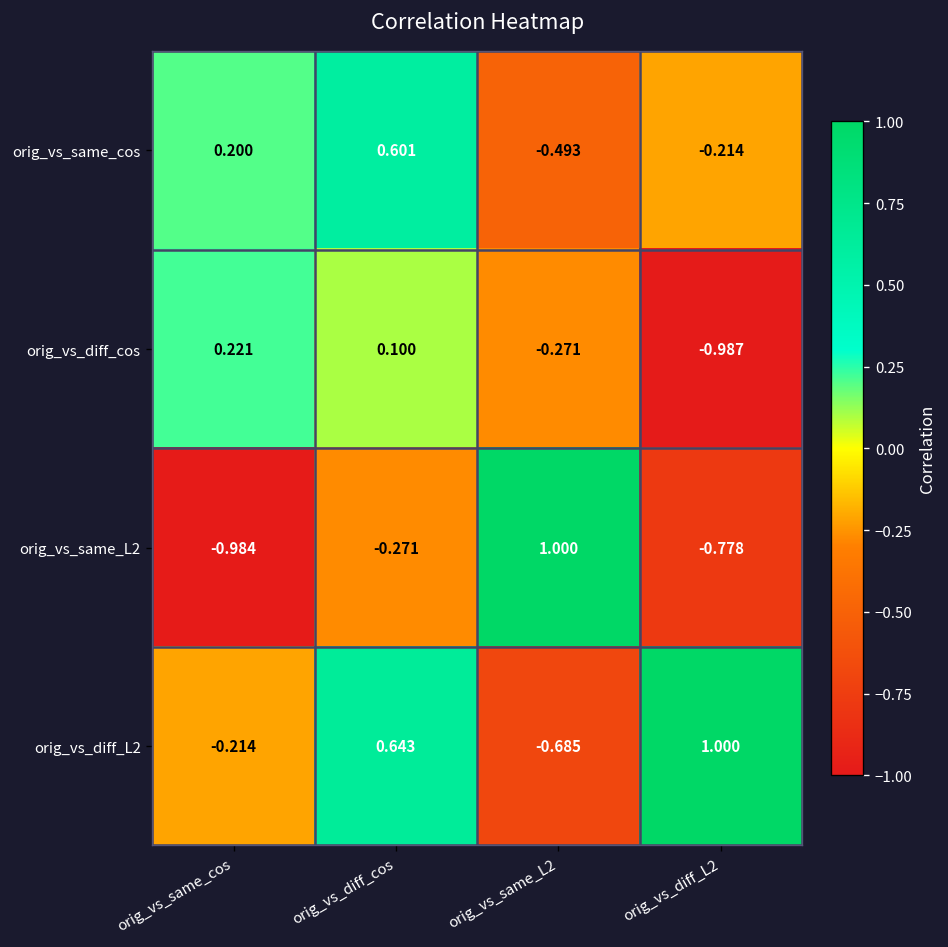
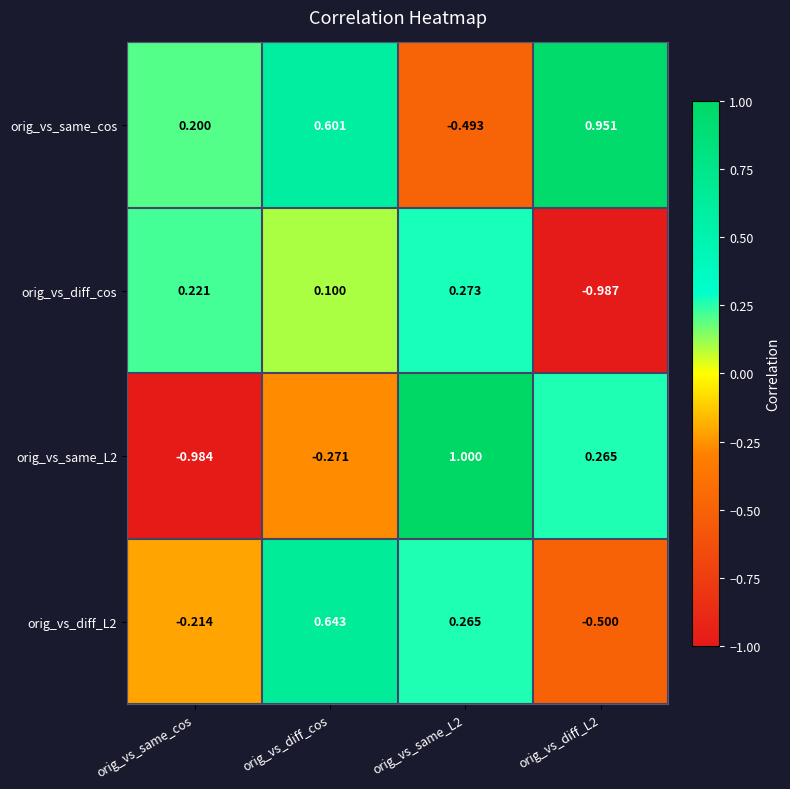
  {
    "orig_vs_same_cos": {
      "orig_vs_same_cos": 0.200,
      "orig_vs_diff_cos": 0.601,
      "orig_vs_same_L2": -0.493,
-     "orig_vs_diff_L2": -0.214
+     "orig_vs_diff_L2": 0.951
    },
    "orig_vs_diff_cos": {
      "orig_vs_same_cos": 0.221,
      "orig_vs_diff_cos": 0.100,
-     "orig_vs_same_L2": -0.271,
+     "orig_vs_same_L2": 0.273,
      "orig_vs_diff_L2": -0.987
    },
    "orig_vs_same_L2": {
      "orig_vs_same_cos": -0.984,
      "orig_vs_diff_cos": -0.271,
      "orig_vs_same_L2": 1.000,
-     "orig_vs_diff_L2": -0.778
+     "orig_vs_diff_L2": 0.265
    },
    "orig_vs_diff_L2": {
      "orig_vs_same_cos": -0.214,
      "orig_vs_diff_cos": 0.643,
-     "orig_vs_same_L2": -0.685,
-     "orig_vs_diff_L2": 1.000
+     "orig_vs_same_L2": 0.265,
+     "orig_vs_diff_L2": -0.500
    }
  }
